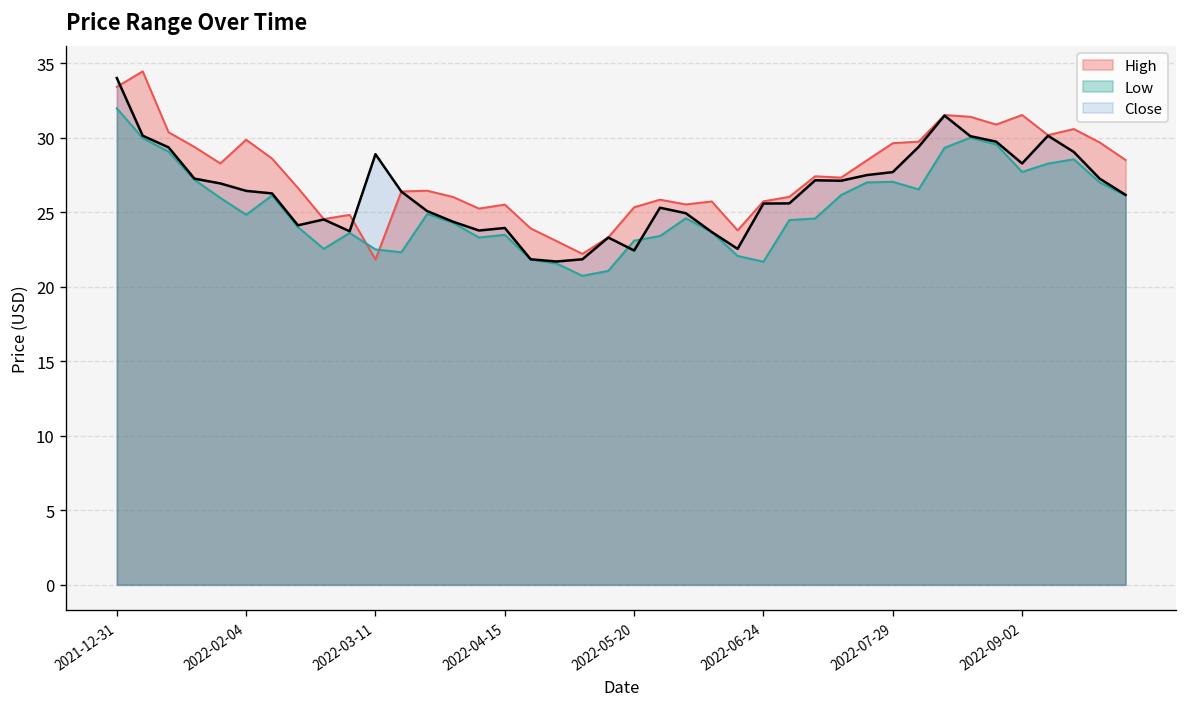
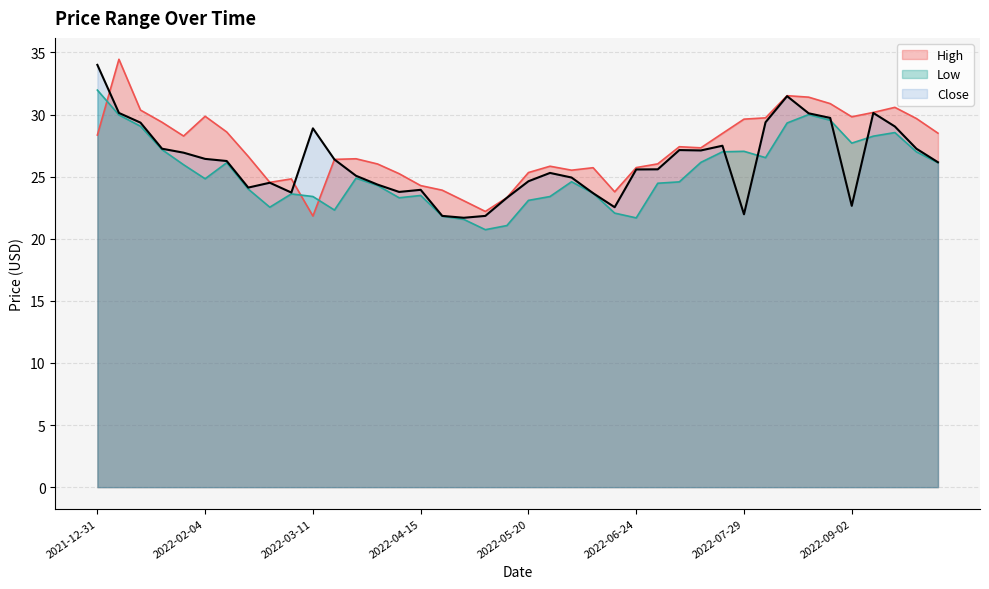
  {
    "High": {
-     "2021-12-31": 33.4,
+     "2021-12-31": 28.4,
      "2022-02-04": 29.9,
      "2022-03-11": 21.8,
-     "2022-04-15": 25.5,
+     "2022-04-15": 24.3,
      "2022-05-20": 25.3,
      "2022-07-29": 29.6,
-     "2022-09-02": 31.5
+     "2022-09-02": 29.8
    },
    "Low": {
      "2021-12-31": 32.0,
      "2022-02-04": 24.8,
-     "2022-03-11": 22.5,
+     "2022-03-11": 23.4,
      "2022-04-15": 23.5,
      "2022-05-20": 23.1,
      "2022-06-24": 21.7,
      "2022-07-29": 27.0,
      "2022-09-02": 27.7
    },
    "Close": {
      "2021-12-31": 34.0,
      "2022-02-04": 26.4,
      "2022-03-11": 28.9,
      "2022-04-15": 23.9,
-     "2022-05-20": 22.4,
-     "2022-07-29": 27.7,
-     "2022-09-02": 28.3
+     "2022-05-20": 24.6,
+     "2022-07-29": 22.0,
+     "2022-09-02": 22.7
    }
  }
